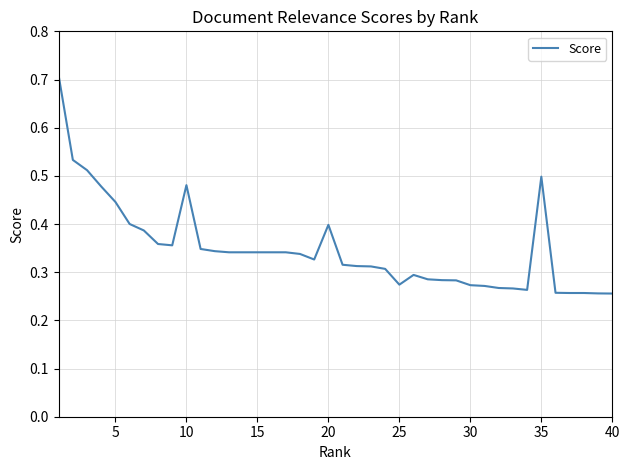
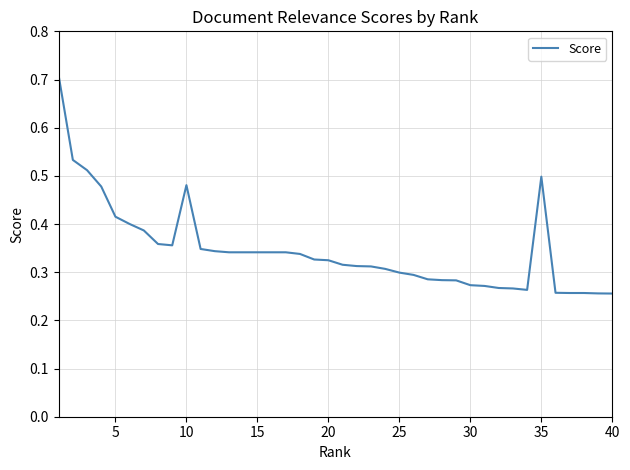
  {
-   "5": 0.45,
+   "5": 0.42,
    "10": 0.48,
    "15": 0.34,
-   "20": 0.40,
-   "25": 0.27,
+   "20": 0.32,
+   "25": 0.30,
    "30": 0.27,
    "35": 0.50,
    "40": 0.26
  }
